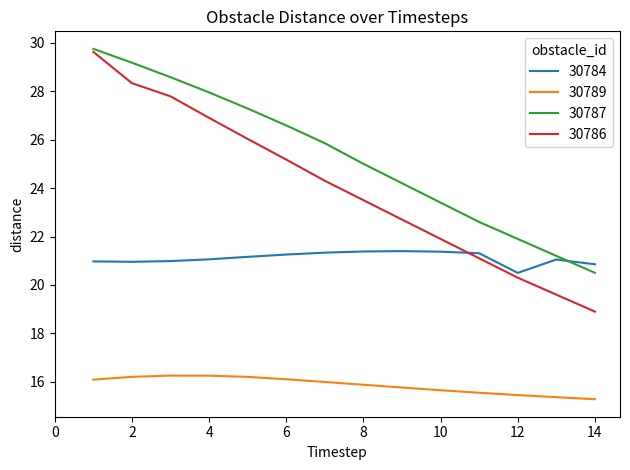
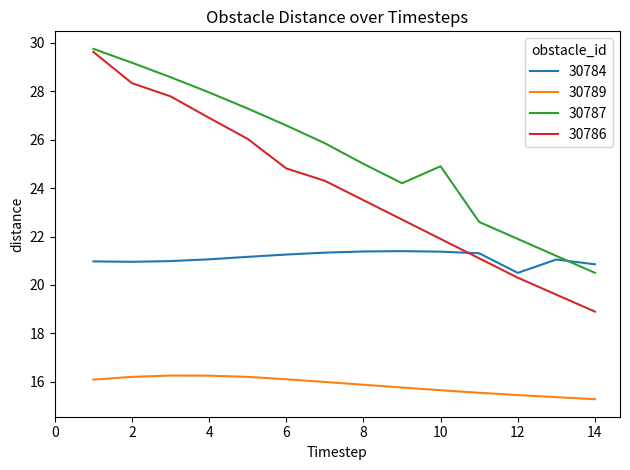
  {
    "30784": {
      "2": 21.0,
      "4": 21.1,
      "6": 21.3,
      "8": 21.4,
      "10": 21.4,
      "12": 20.5,
      "14": 20.9
    },
    "30789": {
      "2": 16.2,
      "4": 16.3,
      "6": 16.1,
      "8": 15.9,
      "10": 15.7,
      "12": 15.5,
      "14": 15.3
    },
    "30787": {
      "2": 29.2,
      "4": 27.9,
      "6": 26.6,
      "8": 25.0,
-     "10": 23.4,
+     "10": 24.9,
      "12": 21.9,
      "14": 20.5
    },
    "30786": {
      "2": 28.3,
      "4": 26.9,
-     "6": 25.2,
+     "6": 24.8,
      "8": 23.5,
      "10": 21.9,
      "12": 20.3,
      "14": 18.9
    }
  }
